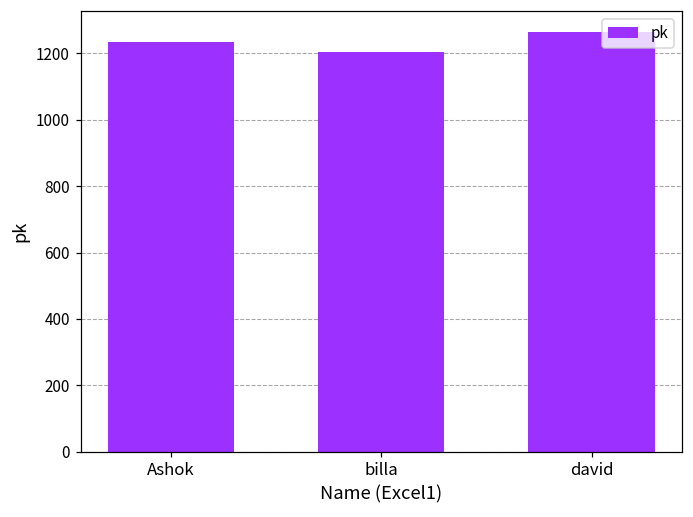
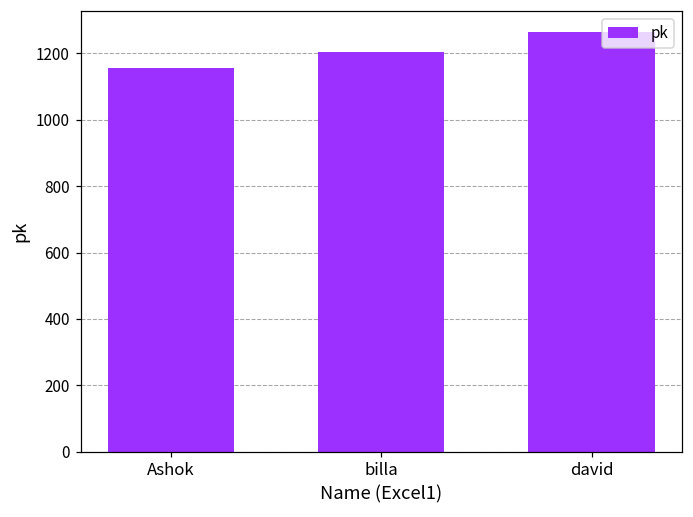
  {
-   "Ashok": 1230,
+   "Ashok": 1160,
    "billa": 1200,
    "david": 1260
  }
